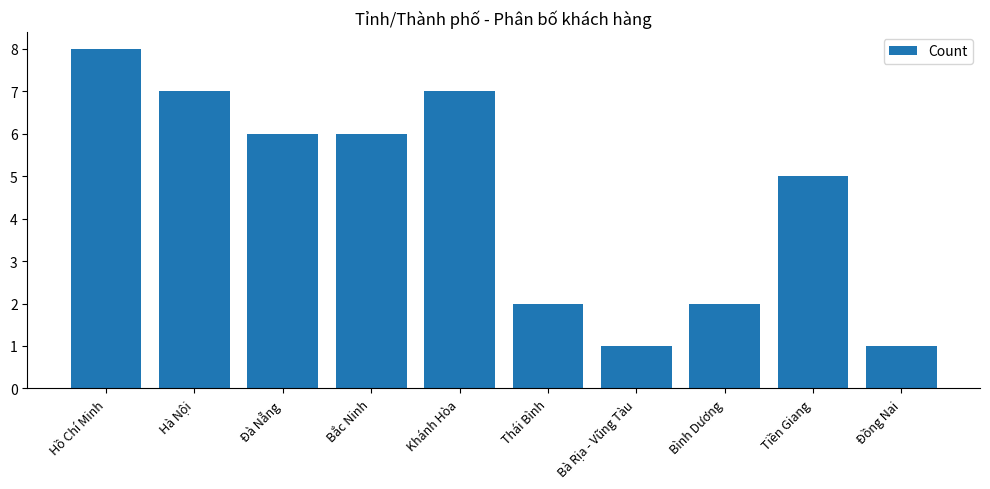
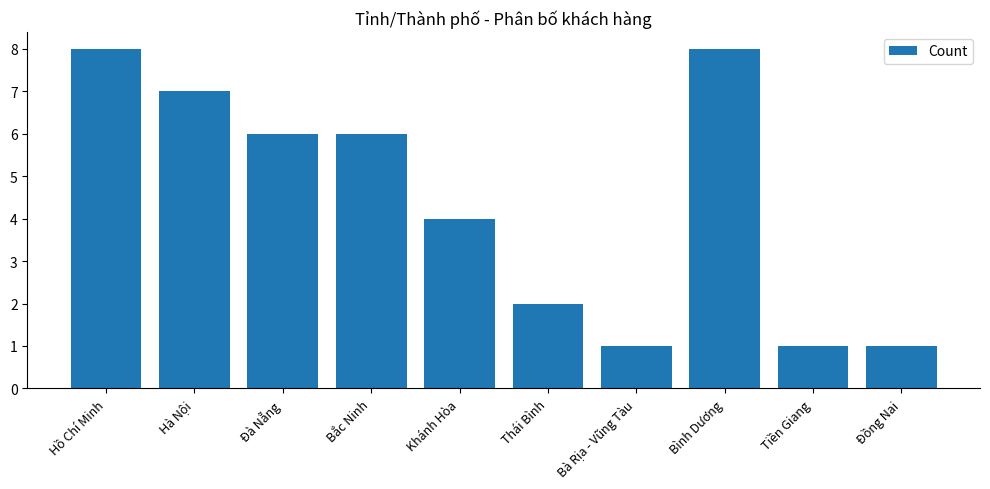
  {
    "Hồ Chí Minh": 8,
    "Hà Nội": 7,
    "Đà Nẵng": 6,
    "Bắc Ninh": 6,
-   "Khánh Hòa": 7,
+   "Khánh Hòa": 4,
    "Thái Bình": 2,
    "Bà Rịa - Vũng Tàu": 1,
-   "Bình Dương": 2,
-   "Tiền Giang": 5,
+   "Bình Dương": 8,
+   "Tiền Giang": 1,
    "Đồng Nai": 1
  }
